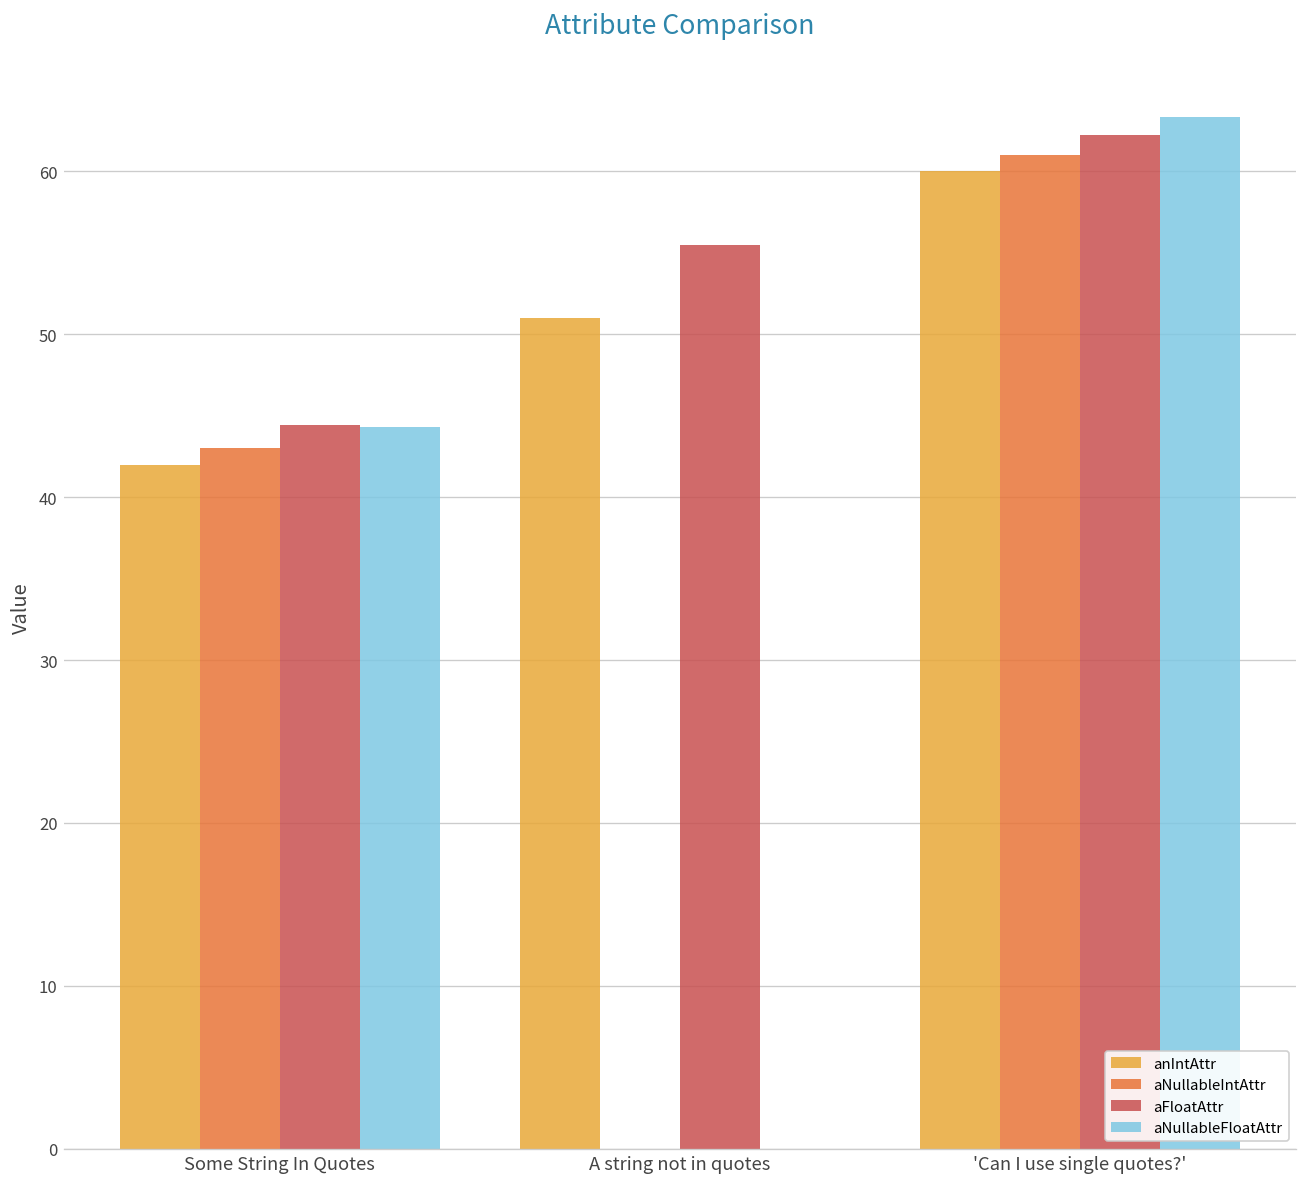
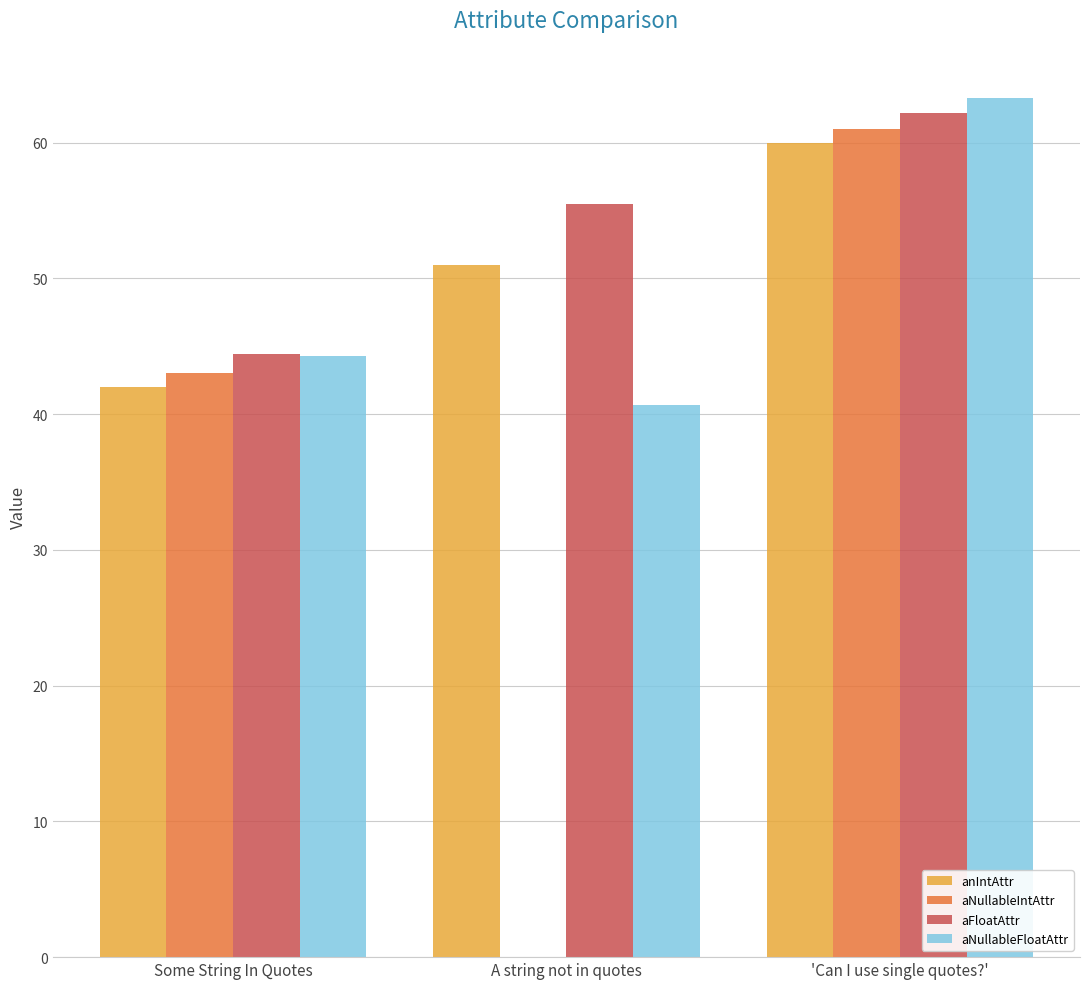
  {
    "aNullableFloatAttr": {
      "Some String In Quotes": 44.3,
-     "A string not in quotes": 0.0,
+     "A string not in quotes": 40.7,
      "'Can I use single quotes?'": 63.3
    }
  }
